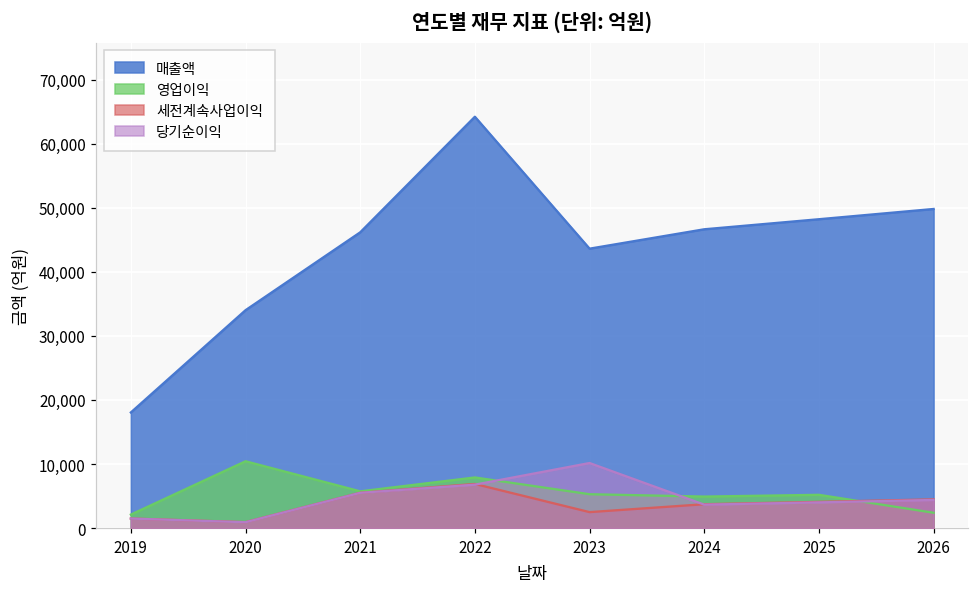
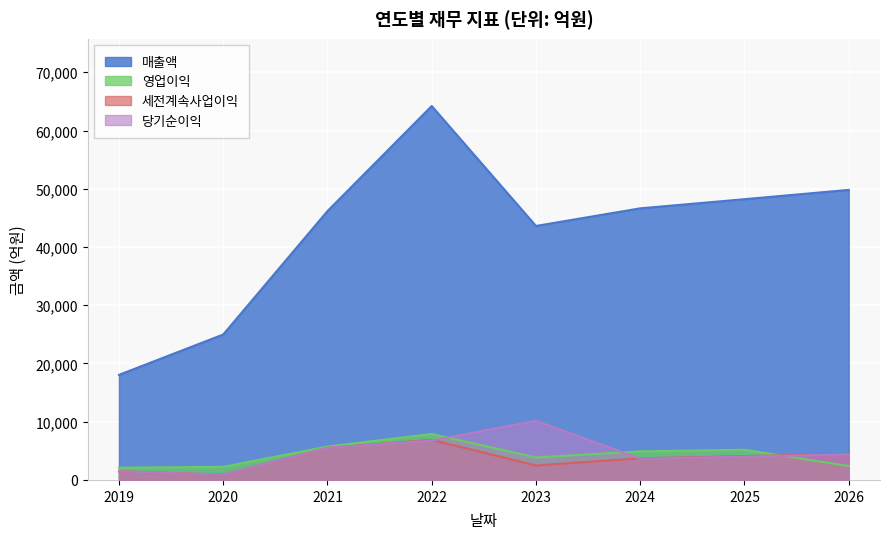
  {
    "매출액": {
      "2019": "18,000",
-     "2020": "34,000",
+     "2020": "25,000",
      "2021": "46,000",
      "2022": "64,000",
      "2023": "44,000",
      "2024": "47,000",
      "2025": "48,000",
      "2026": "50,000"
    },
    "영업이익": {
      "2019": "2,000",
-     "2020": "10,000",
+     "2020": "2,000",
      "2022": "8,000",
-     "2023": "5,000",
+     "2023": "4,000",
      "2024": "5,000",
      "2025": "5,000",
      "2026": "2,000"
    },
    "세전계속사업이익": {
      "2023": "2,000"
    },
    "당기순이익": {
      "2023": "10,000"
    }
  }
